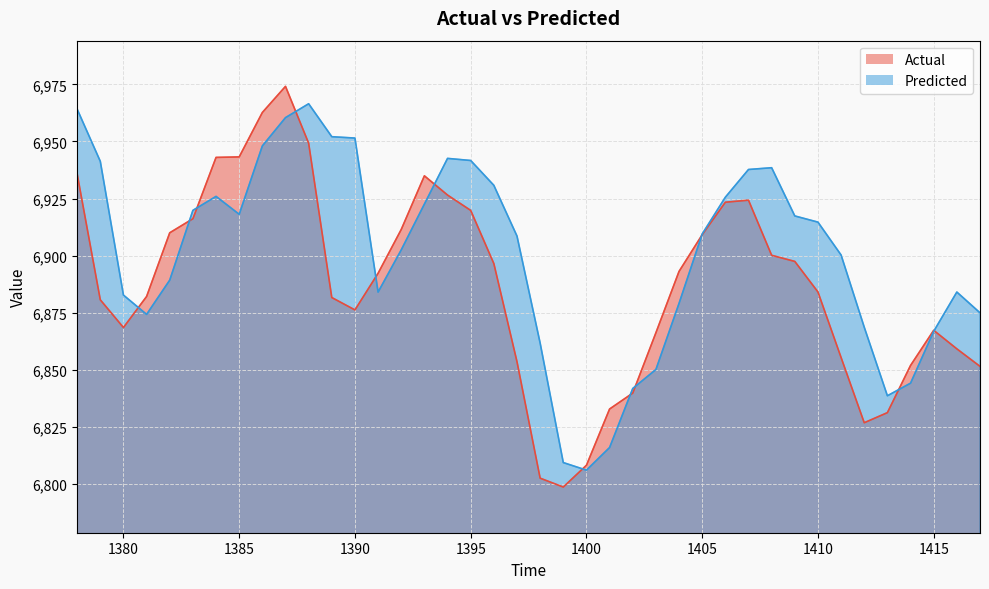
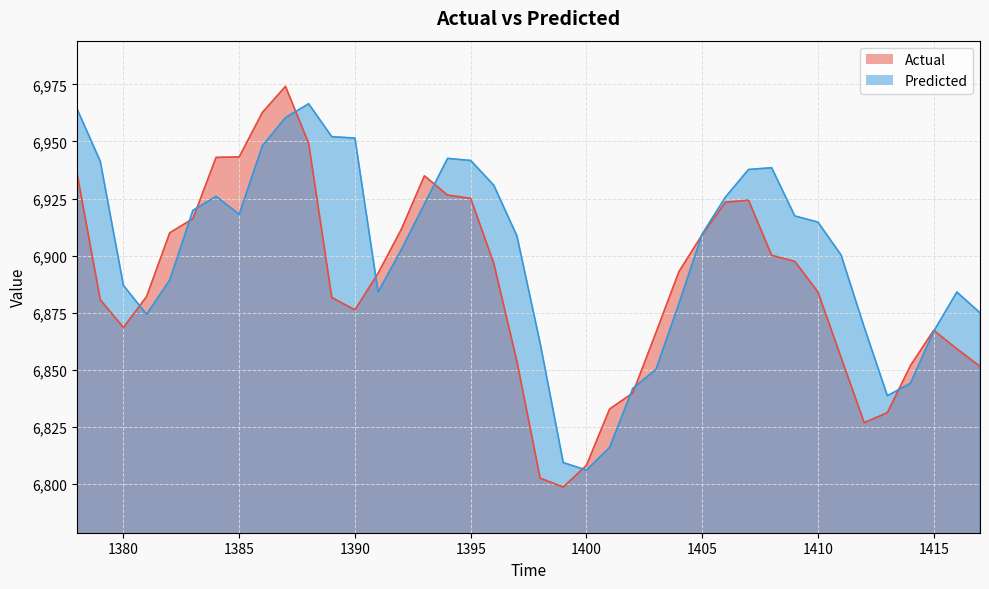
  {
    "Actual": {
      "1380": "6,869",
      "1385": "6,943",
      "1390": "6,876",
-     "1395": "6,920",
+     "1395": "6,925",
      "1400": "6,808",
      "1410": "6,884"
    },
    "Predicted": {
-     "1380": "6,883",
+     "1380": "6,887",
      "1385": "6,918",
      "1390": "6,951",
      "1395": "6,942",
      "1400": "6,806",
      "1410": "6,915"
    }
  }
